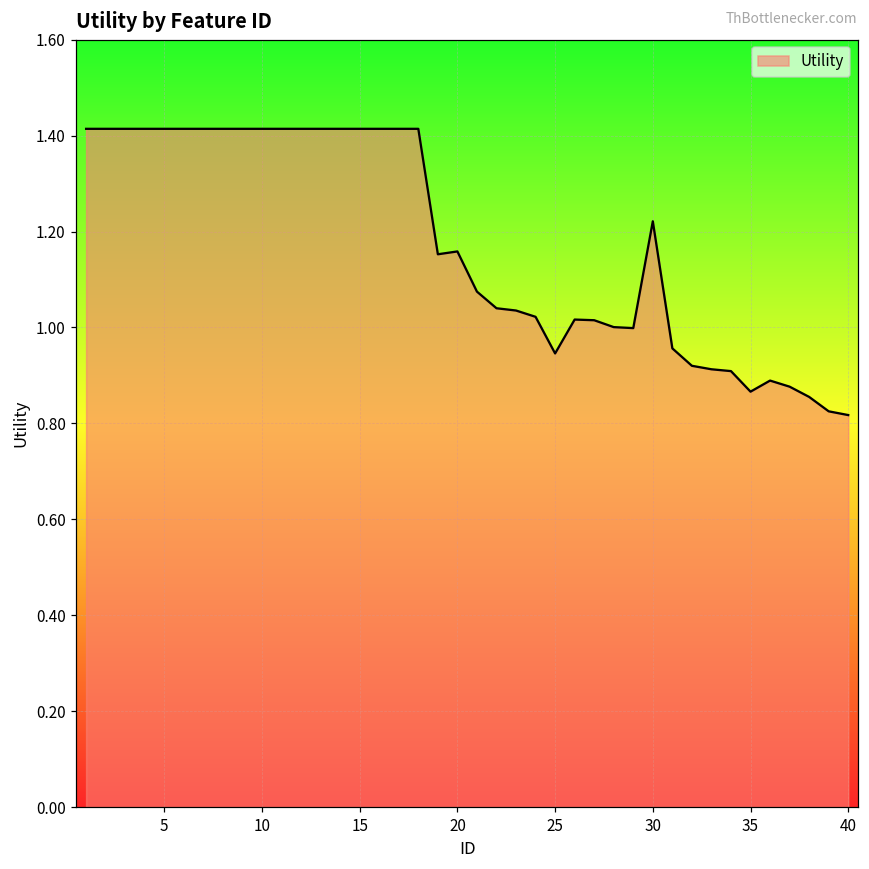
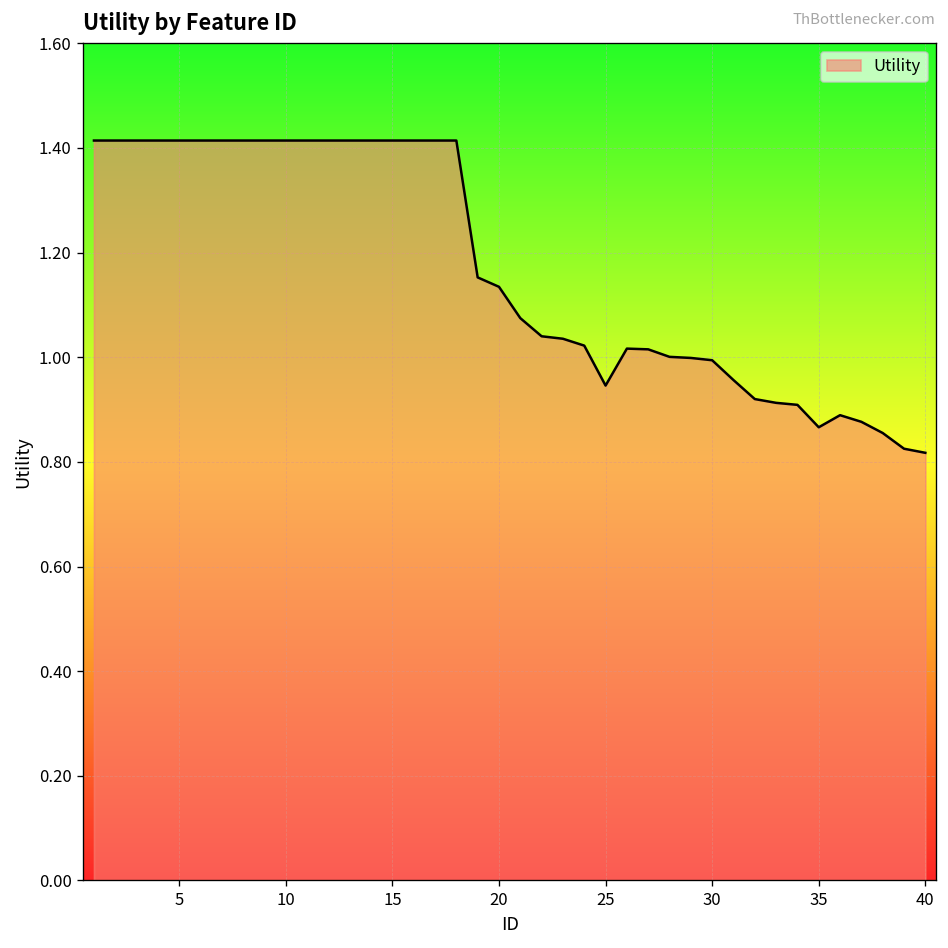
  {
    "5": 1.41,
    "10": 1.41,
    "15": 1.41,
-   "20": 1.16,
+   "20": 1.13,
    "25": 0.95,
-   "30": 1.22,
+   "30": 0.99,
    "35": 0.87,
    "40": 0.82
  }
